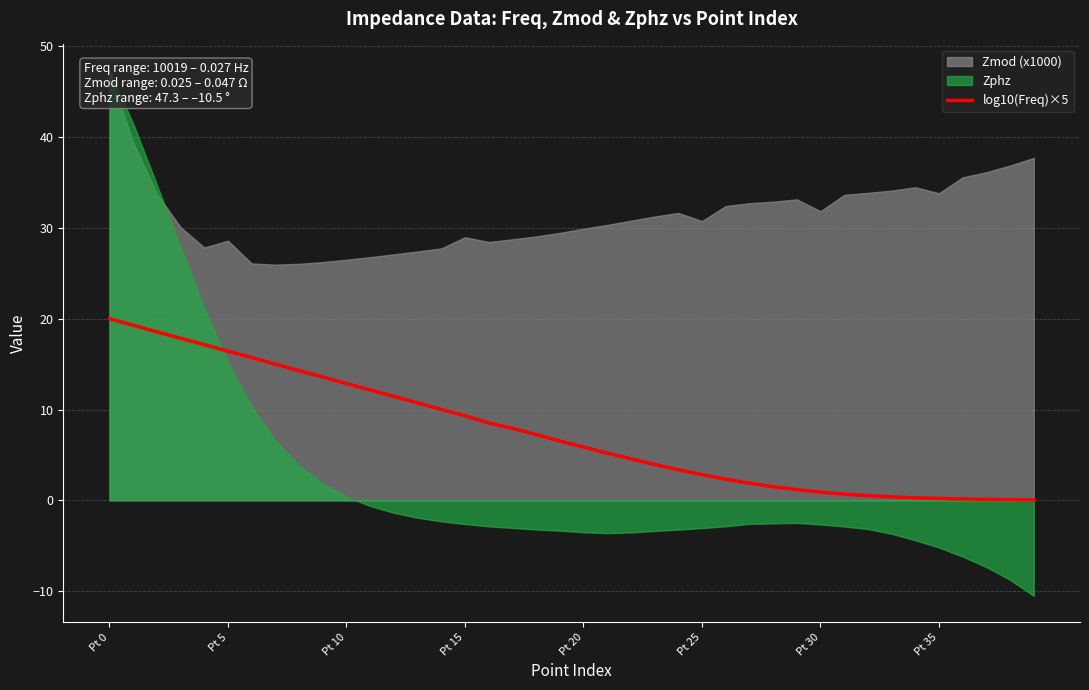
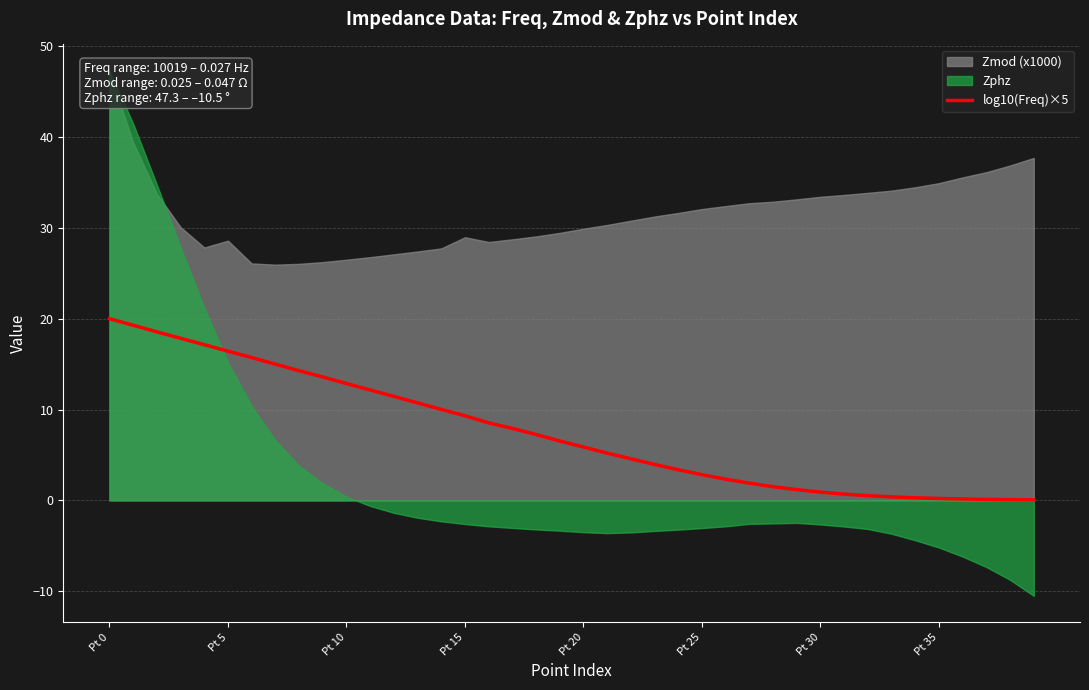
  {
    "log10(Freq)×5": {
      "Pt 0": 20,
      "Pt 5": 16,
      "Pt 10": 13,
      "Pt 15": 9,
      "Pt 20": 6,
      "Pt 25": 3,
      "Pt 30": 1
    },
    "Zmod (x1000)": {
      "Pt 5": 29,
      "Pt 10": 27,
      "Pt 15": 29,
      "Pt 20": 30,
-     "Pt 25": 31,
-     "Pt 30": 32,
-     "Pt 35": 34
+     "Pt 25": 32,
+     "Pt 30": 33,
+     "Pt 35": 35
    },
    "Zphz": {
      "Pt 5": 15,
      "Pt 10": 0
    }
  }
